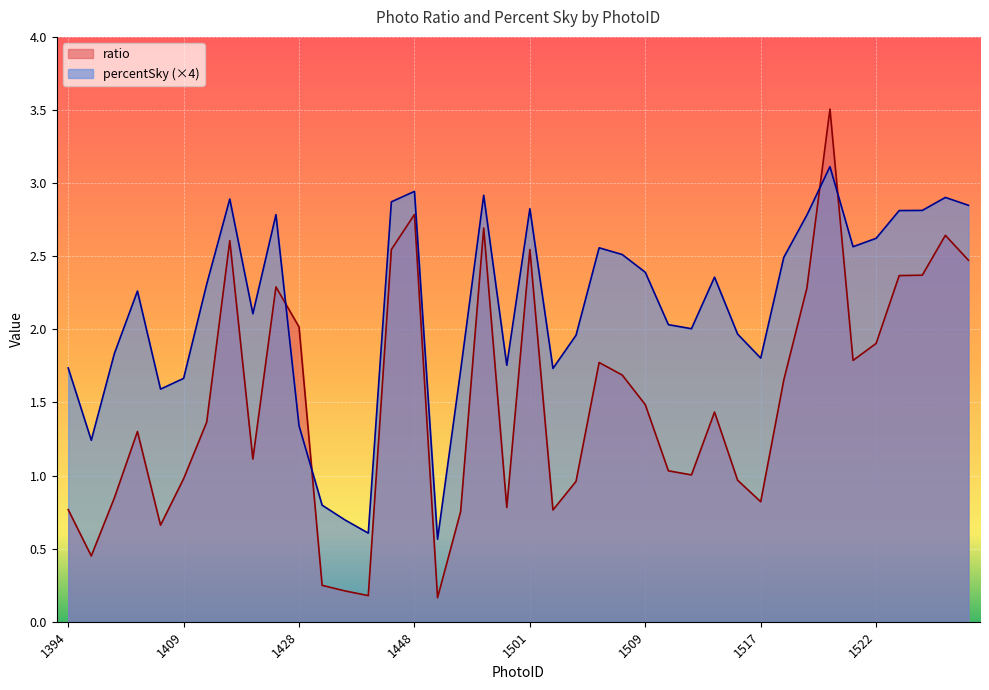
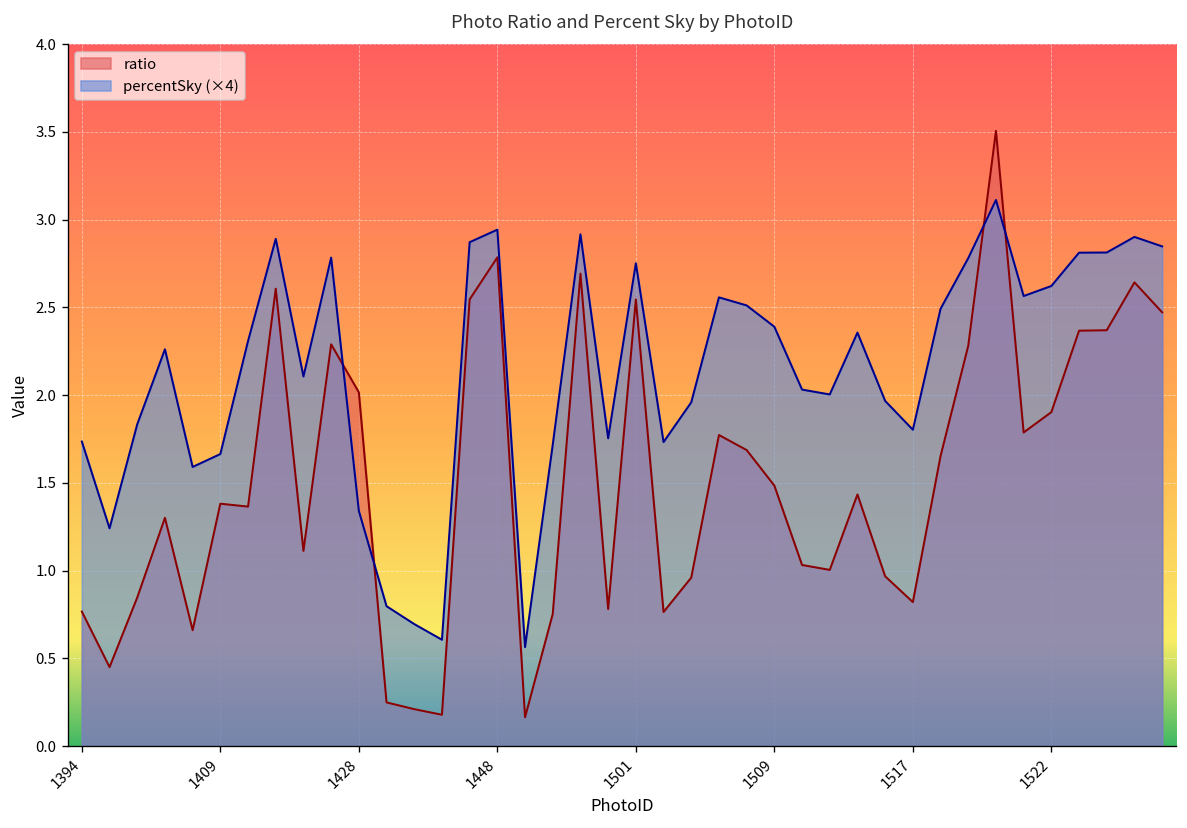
  {
    "ratio": {
      "1394": 0.77,
-     "1409": 0.98,
+     "1409": 1.38,
      "1428": 2.02,
      "1448": 2.79,
      "1501": 2.55,
      "1509": 1.48,
      "1517": 0.82,
      "1522": 1.90
    },
    "percentSky (×4)": {
      "1394": 1.74,
      "1409": 1.66,
      "1428": 1.34,
      "1448": 2.94,
-     "1501": 2.82,
+     "1501": 2.75,
      "1509": 2.39,
      "1517": 1.80,
      "1522": 2.62
    }
  }
